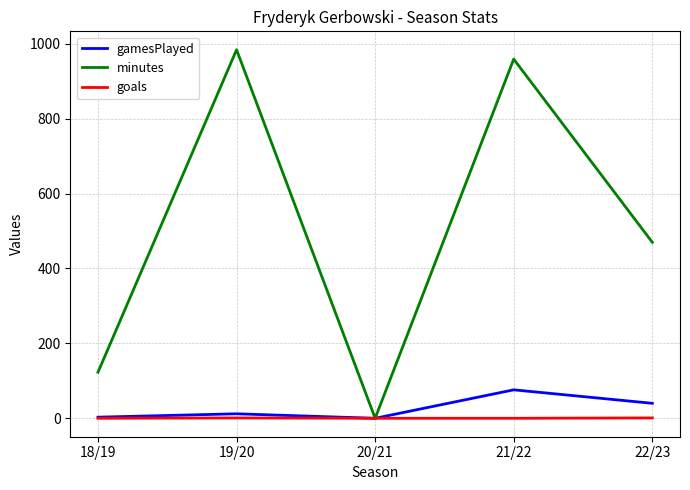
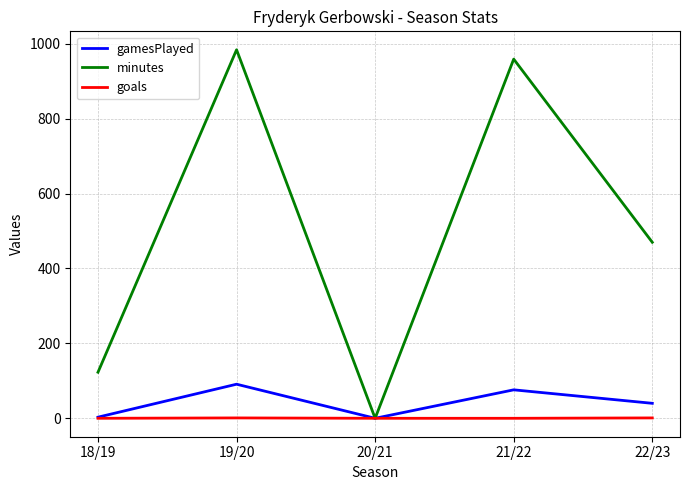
  {
    "gamesPlayed": {
-     "19/20": 10,
+     "19/20": 90,
      "21/22": 80,
      "22/23": 40
    },
    "minutes": {
      "18/19": 120,
      "19/20": 980,
      "21/22": 960,
      "22/23": 470
    },
    "goals": {
      "19/20": 0,
      "21/22": 0,
      "22/23": 0
    }
  }
